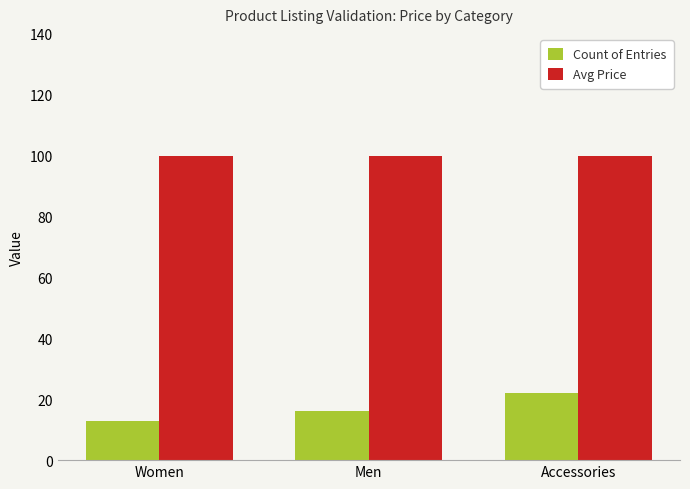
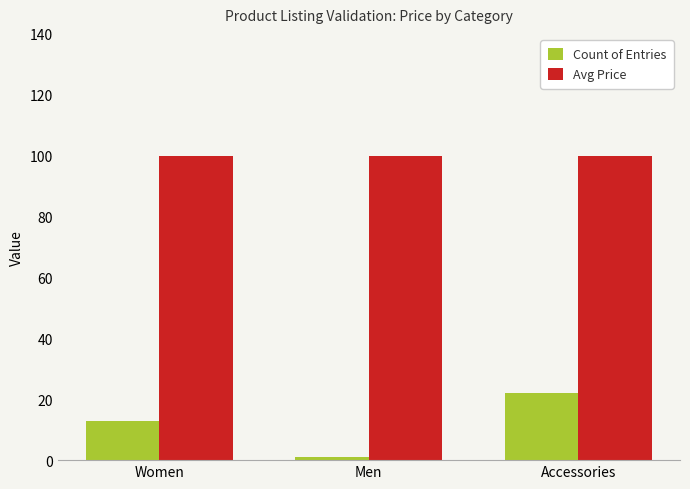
  {
    "Count of Entries": {
      "Women": 13,
-     "Men": 16,
+     "Men": 1,
      "Accessories": 22
    },
    "Avg Price": {
      "Women": 100,
      "Men": 100,
      "Accessories": 100
    }
  }
